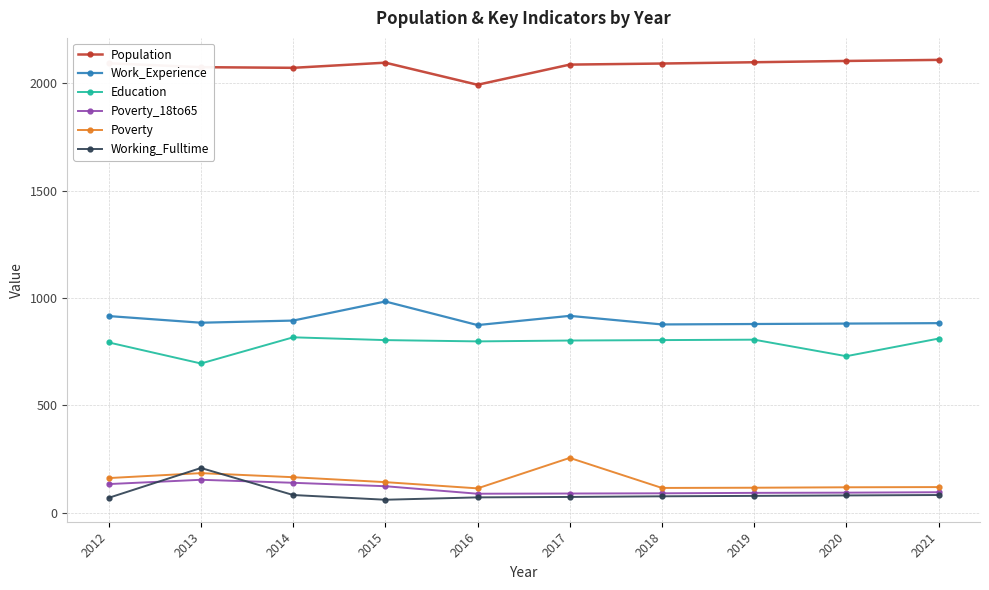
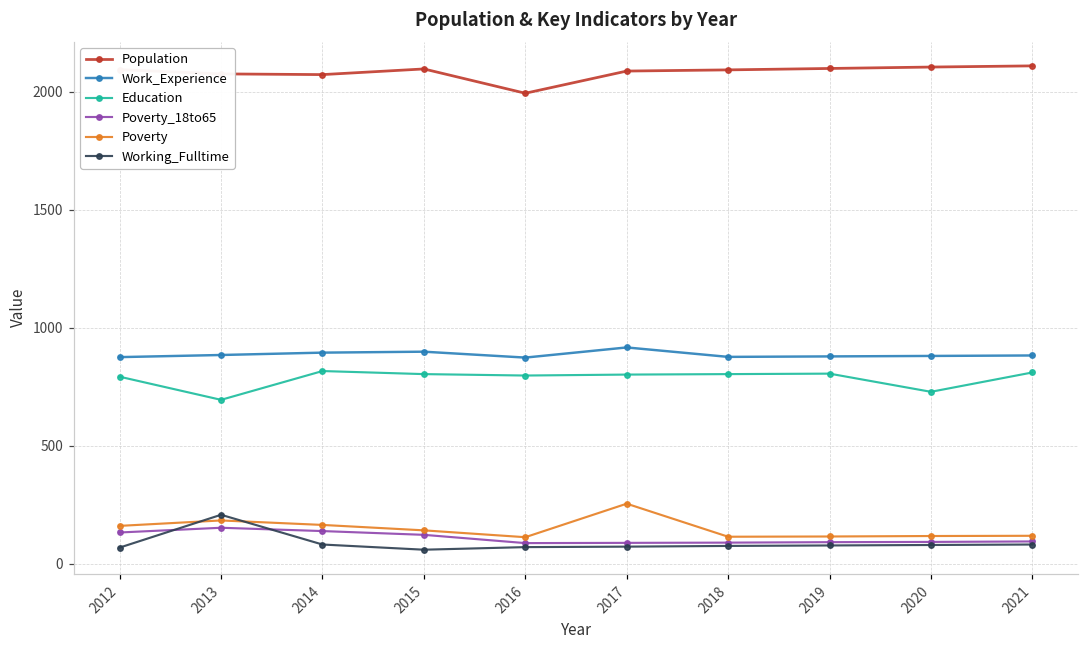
  {
    "Population": {
      "2014": 2070,
      "2015": 2100,
      "2016": 1990,
      "2017": 2090,
      "2018": 2090,
      "2019": 2100,
      "2020": 2110,
      "2021": 2110
    },
    "Work_Experience": {
-     "2012": 920,
+     "2012": 880,
      "2013": 890,
      "2014": 900,
-     "2015": 980,
+     "2015": 900,
      "2016": 870,
      "2017": 920,
      "2018": 880,
      "2019": 880,
      "2020": 880,
      "2021": 880
    },
    "Education": {
      "2012": 790,
      "2013": 700,
      "2014": 820,
      "2015": 800,
      "2016": 800,
      "2017": 800,
      "2018": 800,
      "2019": 810,
      "2020": 730,
      "2021": 810
    },
    "Poverty_18to65": {
      "2012": 130,
      "2013": 150,
      "2014": 140,
      "2015": 120,
      "2016": 90,
      "2017": 90,
      "2018": 90,
      "2019": 90,
      "2020": 90,
      "2021": 100
    },
    "Poverty": {
      "2012": 160,
      "2013": 180,
      "2014": 170,
      "2015": 140,
      "2016": 110,
      "2017": 260,
      "2018": 120,
      "2019": 120,
      "2020": 120,
      "2021": 120
    },
    "Working_Fulltime": {
      "2012": 70,
      "2013": 210,
      "2014": 80,
      "2015": 60,
      "2016": 70,
      "2017": 70,
      "2018": 80,
      "2019": 80,
      "2020": 80,
      "2021": 80
    }
  }
